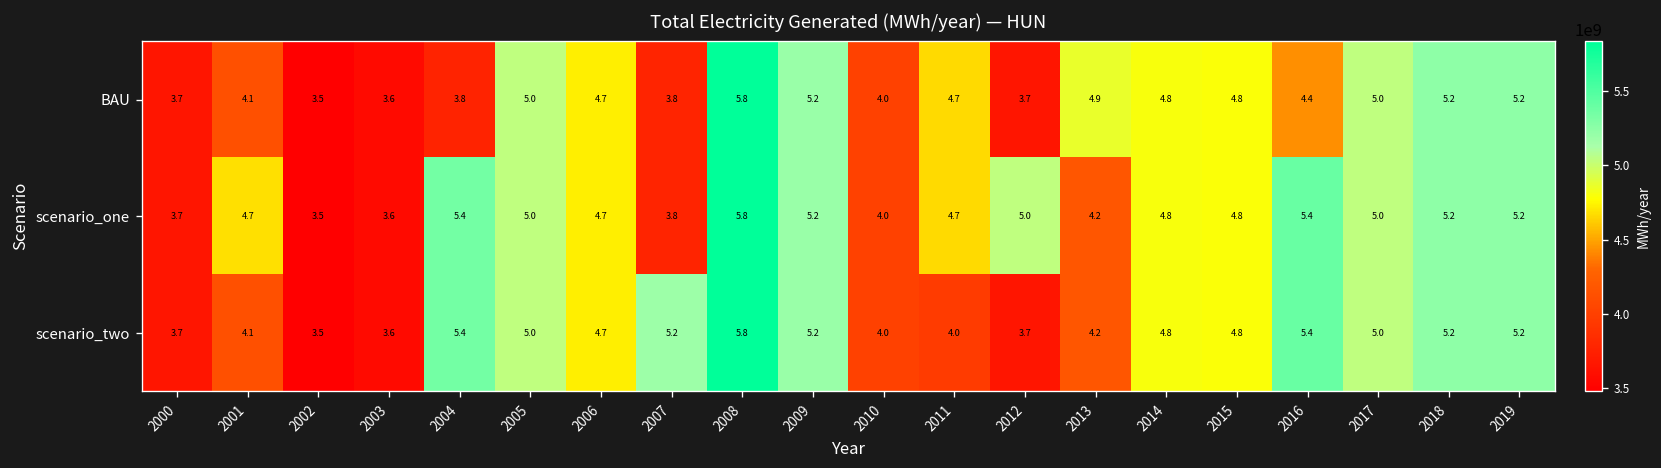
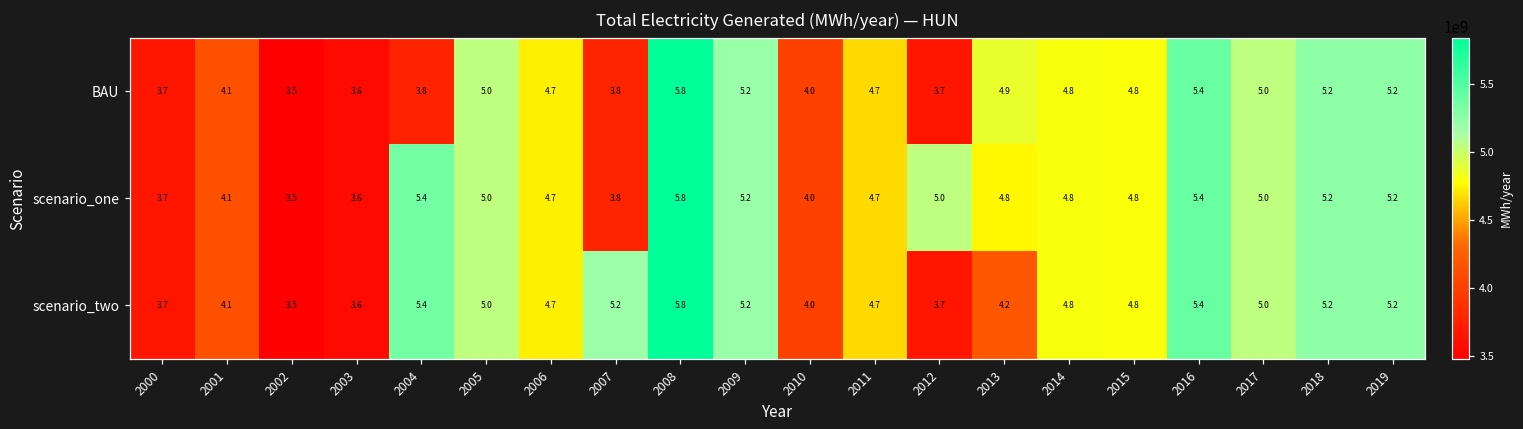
  {
    "BAU": {
      "2000": 3.7,
      "2001": 4.1,
      "2002": 3.5,
      "2003": 3.6,
      "2004": 3.8,
      "2005": 5.0,
      "2006": 4.7,
      "2007": 3.8,
      "2008": 5.8,
      "2009": 5.2,
      "2010": 4.0,
      "2011": 4.7,
      "2012": 3.7,
      "2013": 4.9,
      "2014": 4.8,
      "2015": 4.8,
-     "2016": 4.4,
+     "2016": 5.4,
      "2017": 5.0,
      "2018": 5.2,
      "2019": 5.2
    },
    "scenario_one": {
      "2000": 3.7,
-     "2001": 4.7,
+     "2001": 4.1,
      "2002": 3.5,
      "2003": 3.6,
      "2004": 5.4,
      "2005": 5.0,
      "2006": 4.7,
      "2007": 3.8,
      "2008": 5.8,
      "2009": 5.2,
      "2010": 4.0,
      "2011": 4.7,
      "2012": 5.0,
-     "2013": 4.2,
+     "2013": 4.8,
      "2014": 4.8,
      "2015": 4.8,
      "2016": 5.4,
      "2017": 5.0,
      "2018": 5.2,
      "2019": 5.2
    },
    "scenario_two": {
      "2000": 3.7,
      "2001": 4.1,
      "2002": 3.5,
      "2003": 3.6,
      "2004": 5.4,
      "2005": 5.0,
      "2006": 4.7,
      "2007": 5.2,
      "2008": 5.8,
      "2009": 5.2,
      "2010": 4.0,
-     "2011": 4.0,
+     "2011": 4.7,
      "2012": 3.7,
      "2013": 4.2,
      "2014": 4.8,
      "2015": 4.8,
      "2016": 5.4,
      "2017": 5.0,
      "2018": 5.2,
      "2019": 5.2
    }
  }
